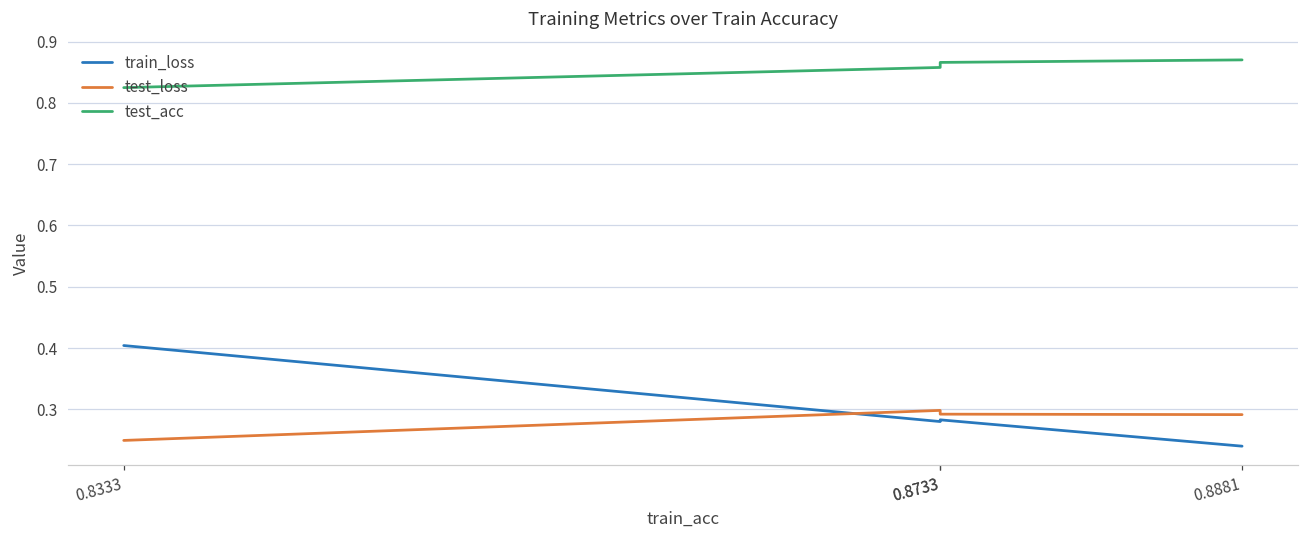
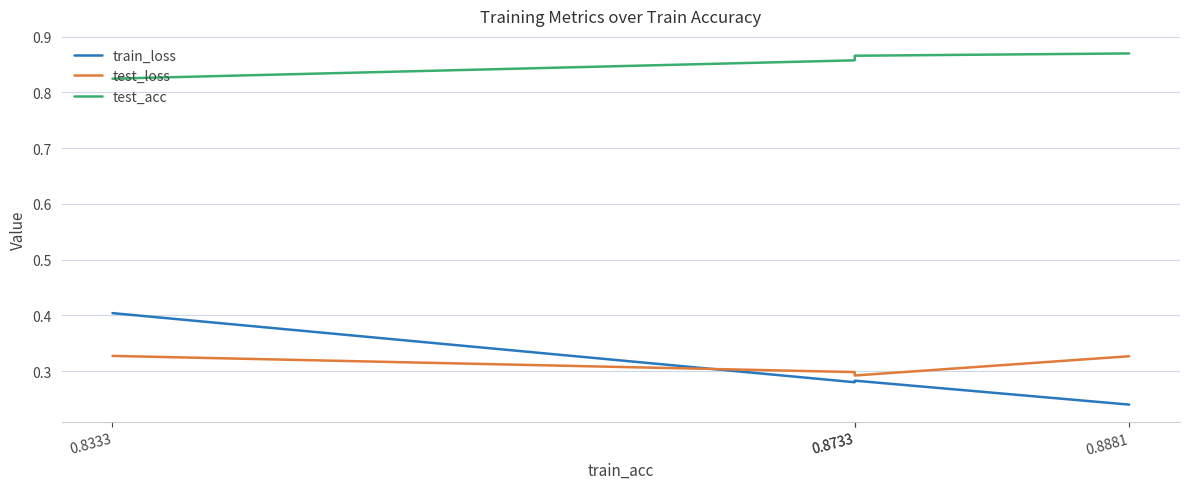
  {
    "train_loss": {
      "0.8333": 0.40,
      "0.8881": 0.24
    },
    "test_loss": {
-     "0.8333": 0.25,
-     "0.8881": 0.29
+     "0.8333": 0.33,
+     "0.8881": 0.33
    },
    "test_acc": {
      "0.8333": 0.82,
      "0.8881": 0.87
    }
  }
